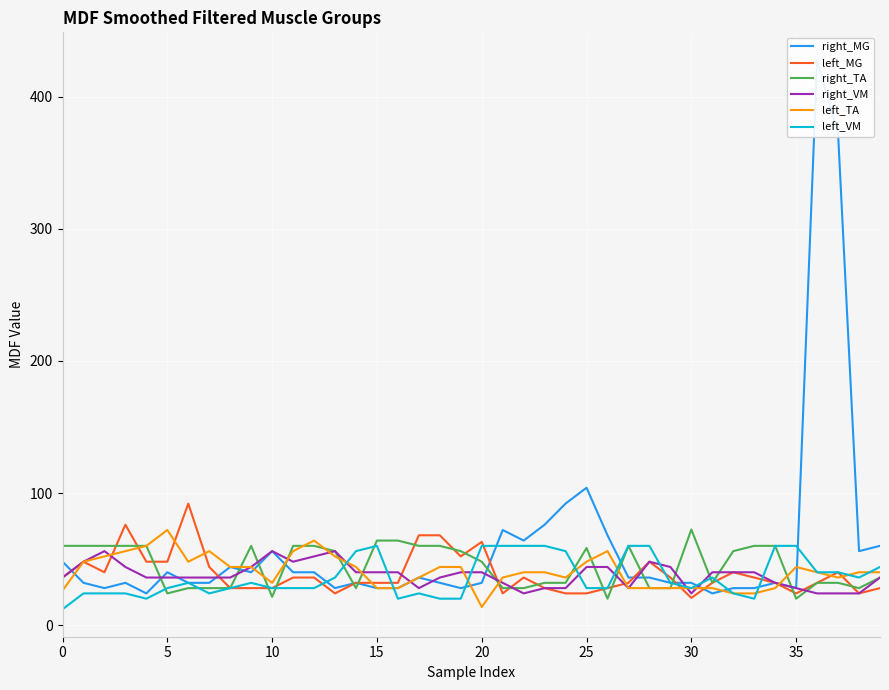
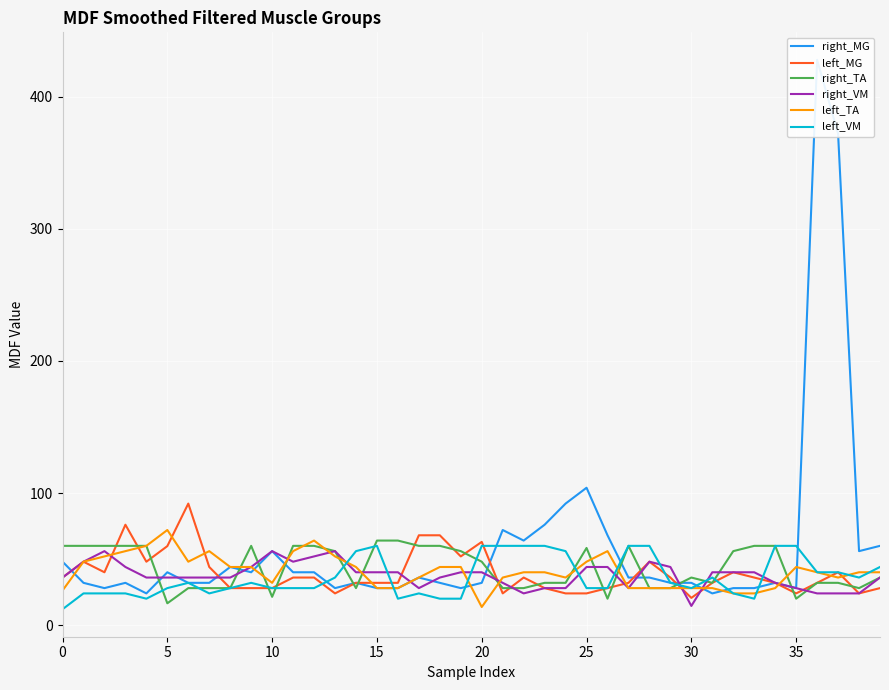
  {
    "left_MG": {
-     "5": 48,
+     "5": 60,
      "15": 32,
      "20": 63,
      "25": 24,
      "30": 21,
      "35": 24
    },
    "right_TA": {
      "0": 60,
-     "5": 24,
+     "5": 17,
      "10": 21,
      "15": 64,
      "20": 48,
      "25": 58,
-     "30": 72,
+     "30": 36,
      "35": 20
    },
    "right_VM": {
      "5": 36,
      "15": 40,
      "20": 40,
      "25": 44,
-     "30": 24
+     "30": 15
    },
    "left_TA": {
      "0": 26,
      "5": 72,
      "10": 32,
      "20": 14,
      "25": 48,
      "35": 44
    }
  }
